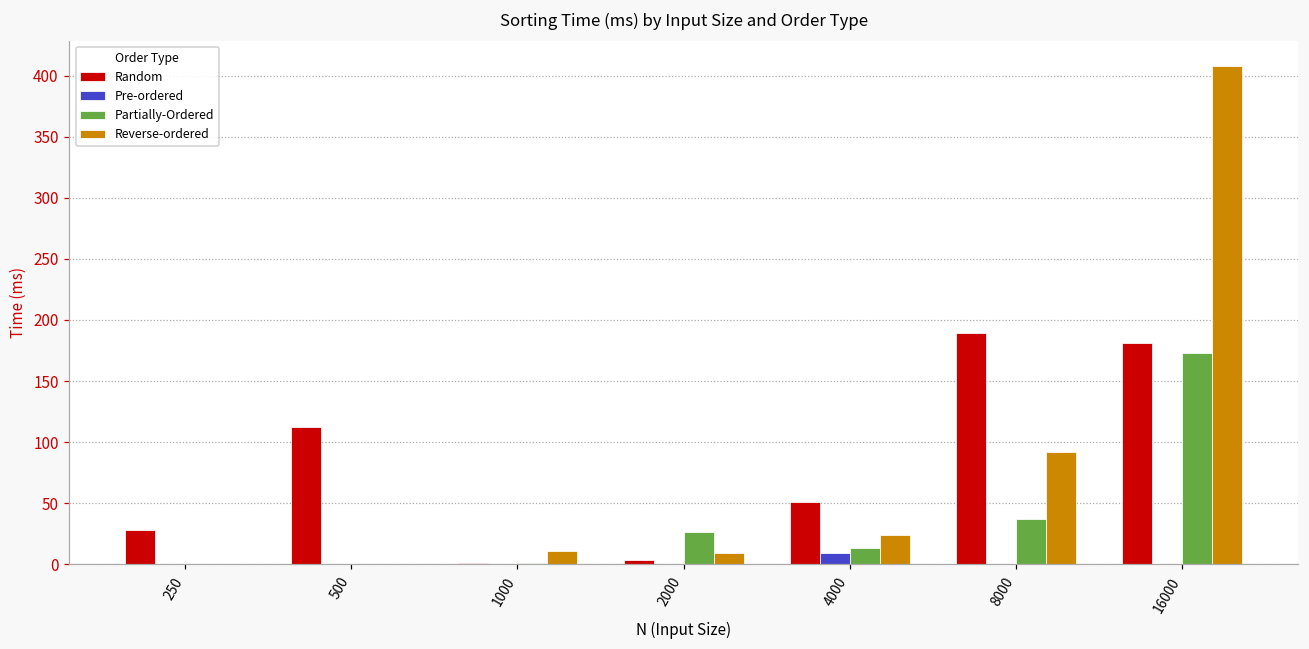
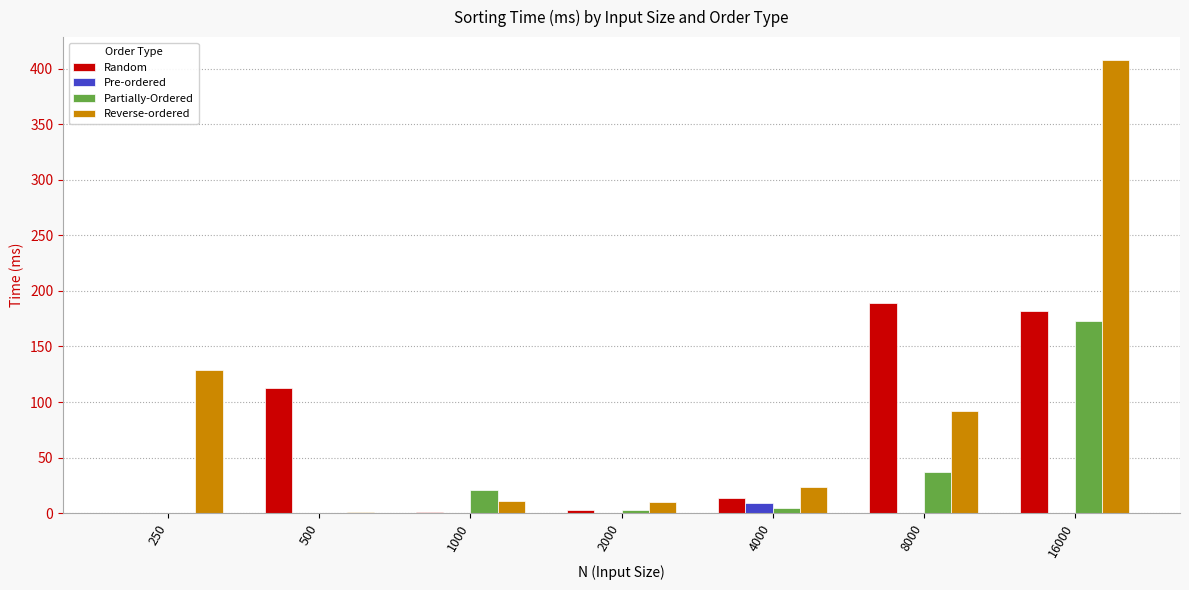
  {
    "Random": {
-     "250": 28,
+     "250": 0,
      "500": 113,
      "2000": 3,
-     "4000": 51,
+     "4000": 14,
      "8000": 189,
      "16000": 182
    },
    "Pre-ordered": {
      "250": 0,
      "500": 0,
      "4000": 9
    },
    "Partially-Ordered": {
-     "1000": 1,
-     "2000": 27,
-     "4000": 14,
+     "1000": 21,
+     "2000": 3,
+     "4000": 5,
      "8000": 37,
      "16000": 173
    },
    "Reverse-ordered": {
-     "250": 0,
+     "250": 128,
      "1000": 11,
      "2000": 10,
      "4000": 24,
      "8000": 92,
      "16000": 408
    }
  }
